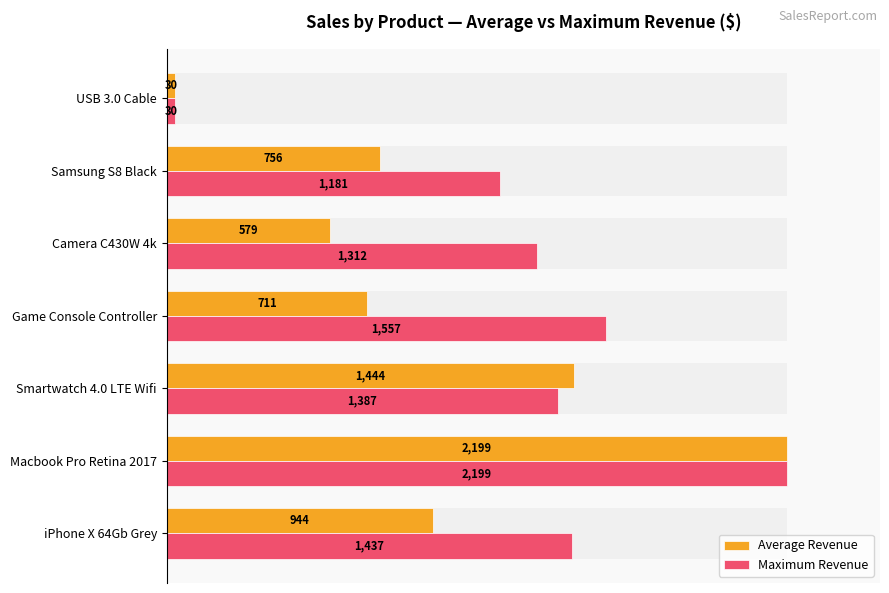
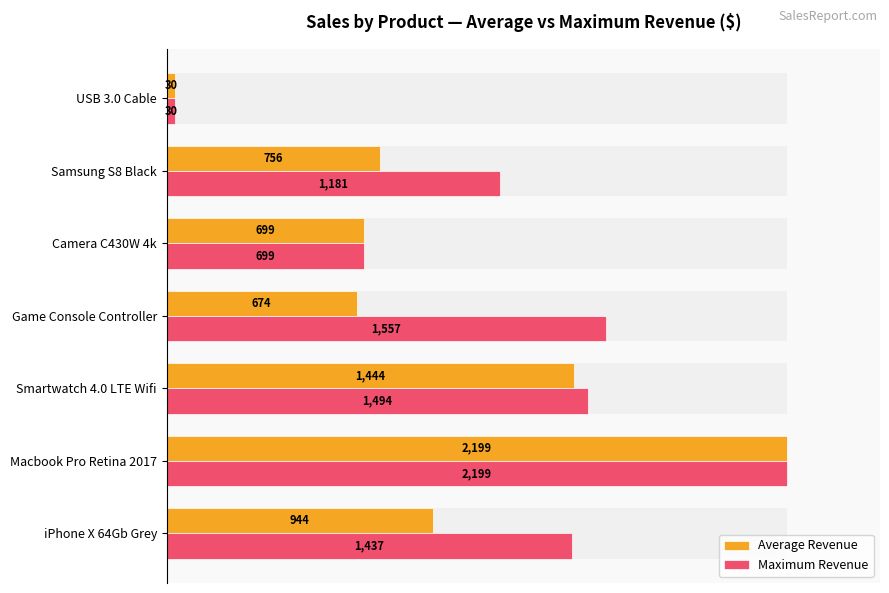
  {
    "Average Revenue": {
-     "Camera C430W 4k": "579",
-     "Game Console Controller": "711"
+     "Camera C430W 4k": "699",
+     "Game Console Controller": "674"
    },
    "Maximum Revenue": {
-     "Camera C430W 4k": "1,312",
-     "Smartwatch 4.0 LTE Wifi": "1,387"
+     "Camera C430W 4k": "699",
+     "Smartwatch 4.0 LTE Wifi": "1,494"
    }
  }
